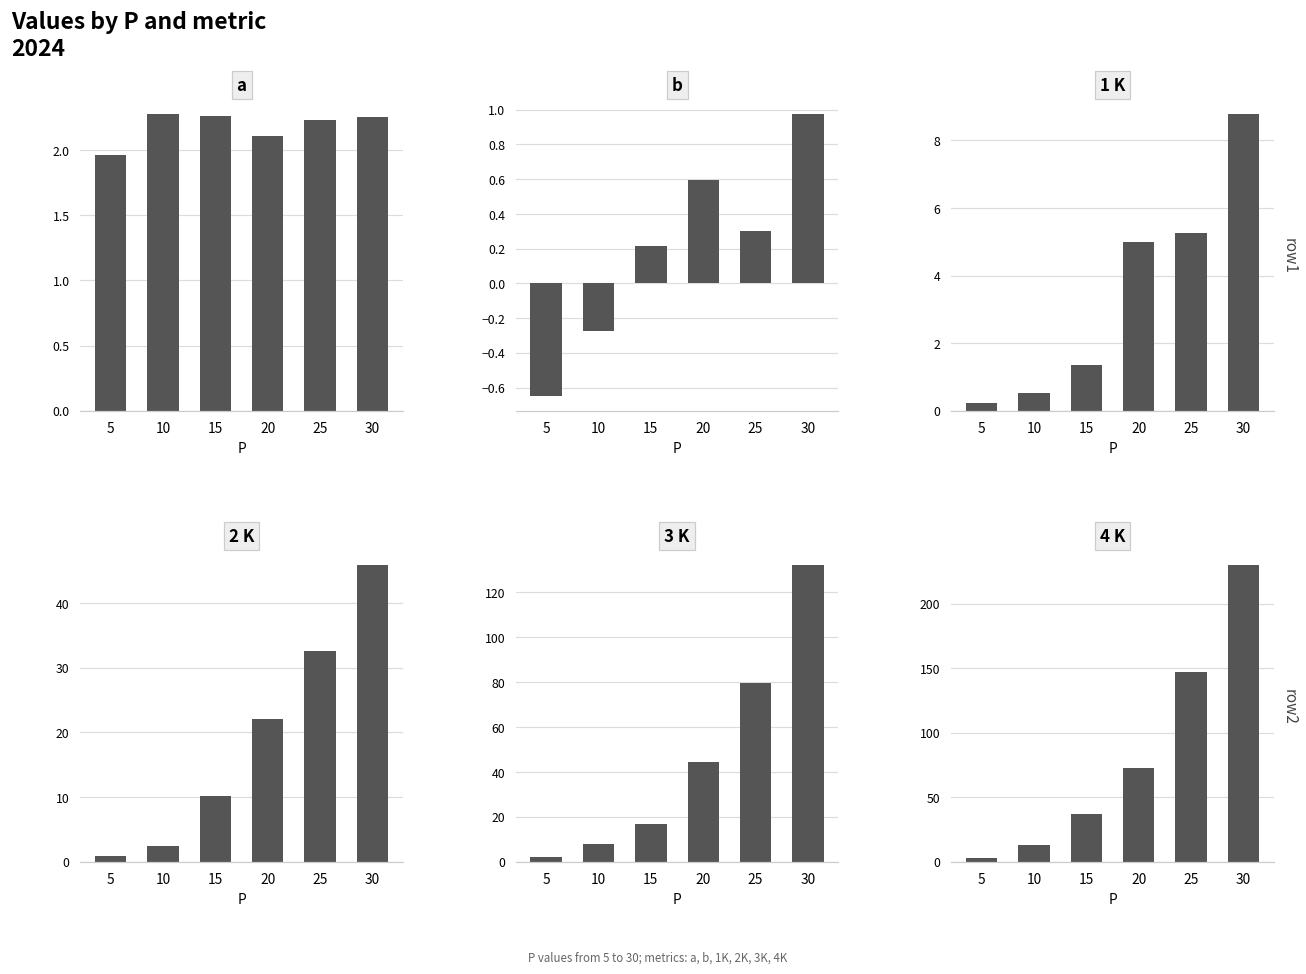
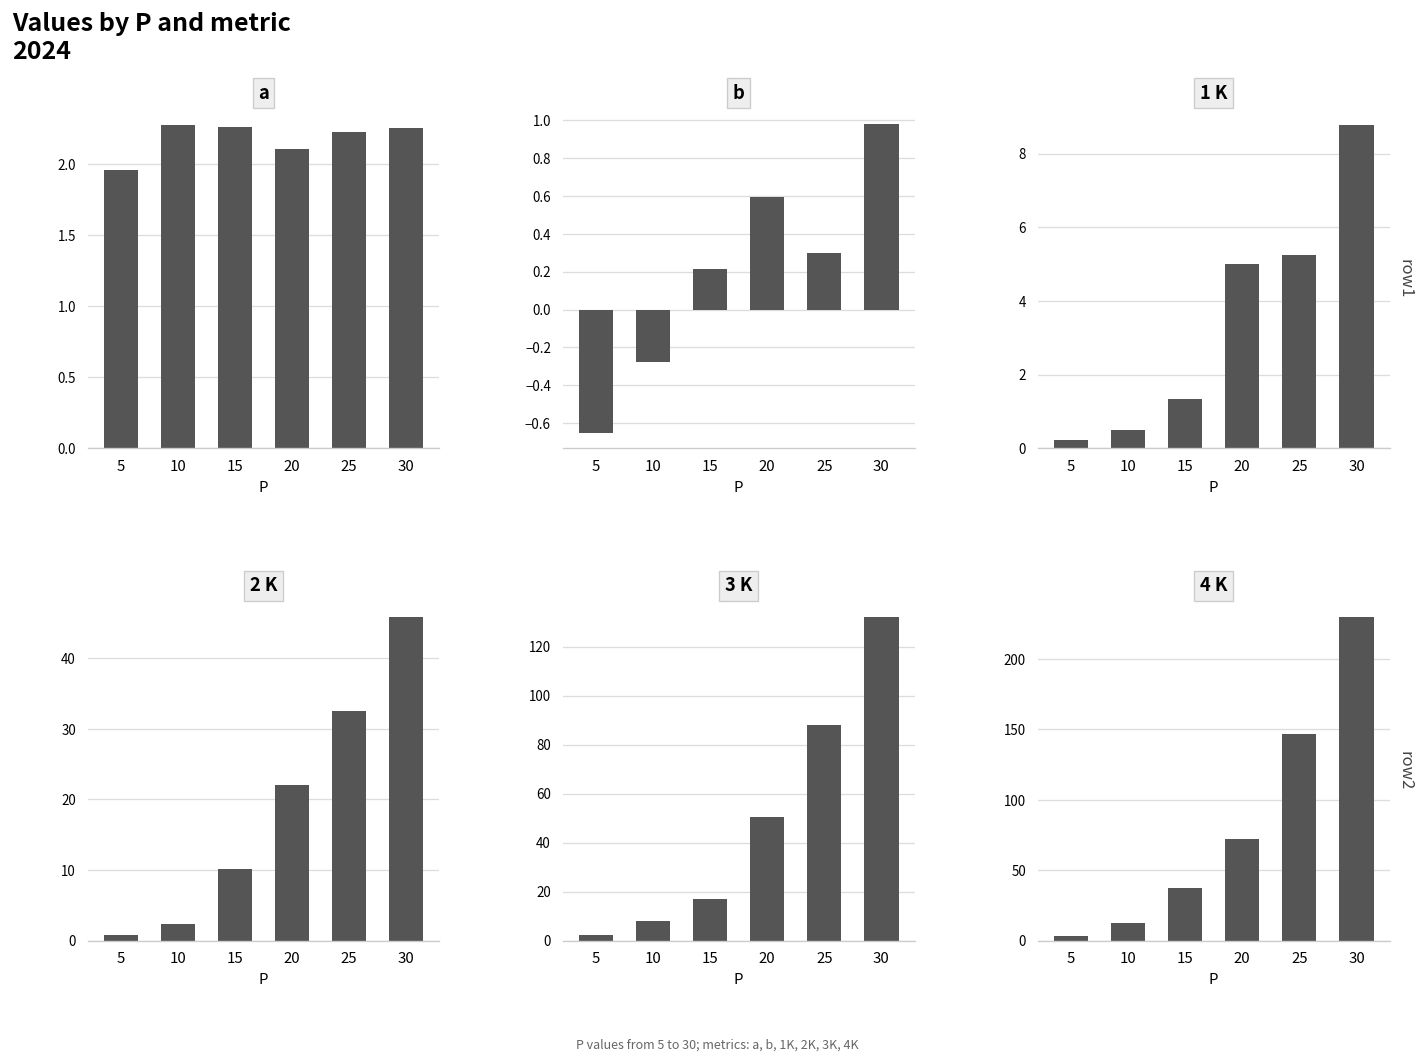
  {
    "a": {
      "5": 1.96,
      "10": 2.28,
      "15": 2.26,
      "20": 2.11,
      "25": 2.23,
      "30": 2.25
    },
    "b": {
      "5": -0.65,
      "10": -0.27,
      "15": 0.21,
      "20": 0.60,
      "25": 0.30,
      "30": 0.98
    },
    "1 K": {
      "5": 0.2,
      "10": 0.5,
      "15": 1.3,
      "20": 5.0,
      "25": 5.3,
      "30": 8.8
    },
    "2 K": {
      "5": 1,
      "10": 2,
      "15": 10,
      "20": 22,
      "25": 33,
      "30": 46
    },
    "3 K": {
      "5": 2,
      "10": 8,
      "15": 17,
-     "20": 44,
-     "25": 80,
+     "20": 51,
+     "25": 88,
      "30": 132
    },
    "4 K": {
      "5": 3,
      "10": 13,
      "15": 37,
      "20": 72,
      "25": 147,
      "30": 230
    }
  }
